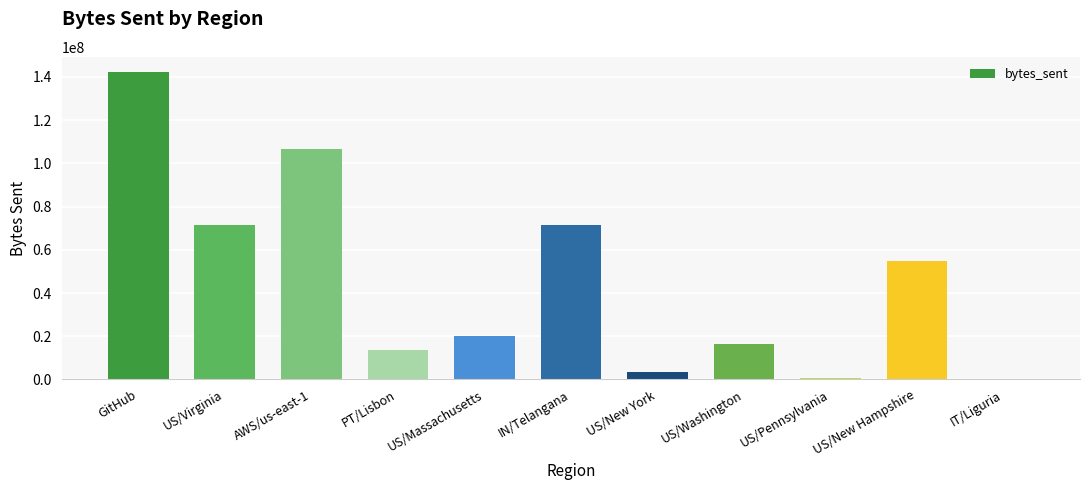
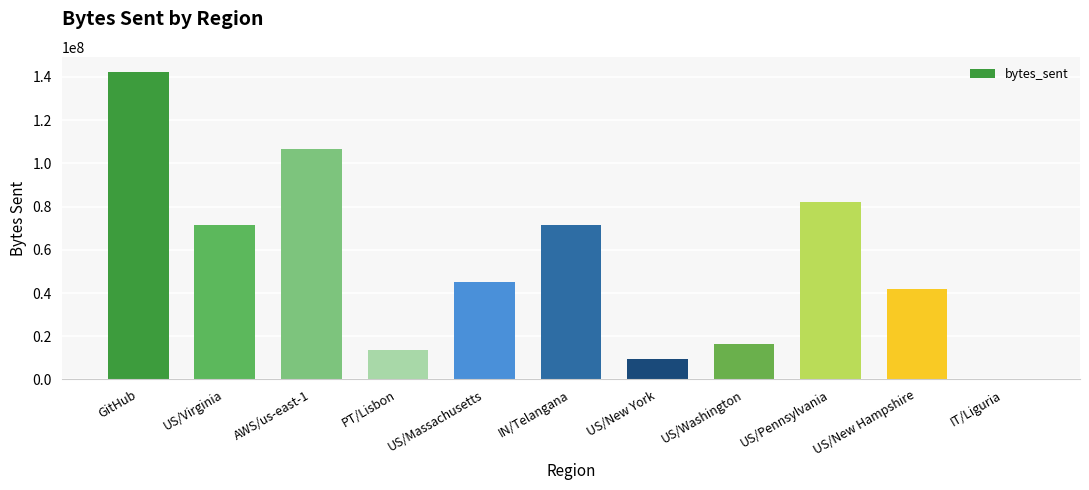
  {
    "GitHub": 142000000,
    "US/Virginia": 72000000,
    "AWS/us-east-1": 107000000,
    "PT/Lisbon": 14000000,
-   "US/Massachusetts": 20000000,
+   "US/Massachusetts": 45000000,
    "IN/Telangana": 72000000,
-   "US/New York": 3000000,
+   "US/New York": 9000000,
    "US/Washington": 17000000,
-   "US/Pennsylvania": 1000000,
-   "US/New Hampshire": 55000000
+   "US/Pennsylvania": 82000000,
+   "US/New Hampshire": 42000000
  }
